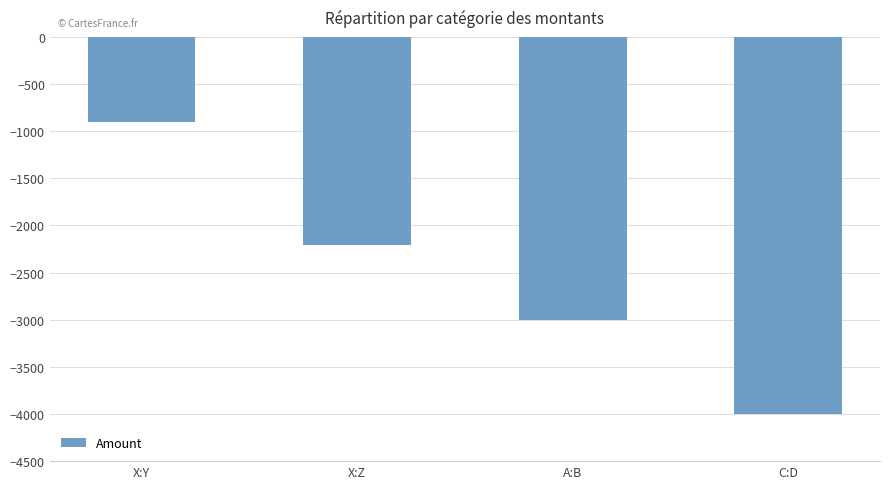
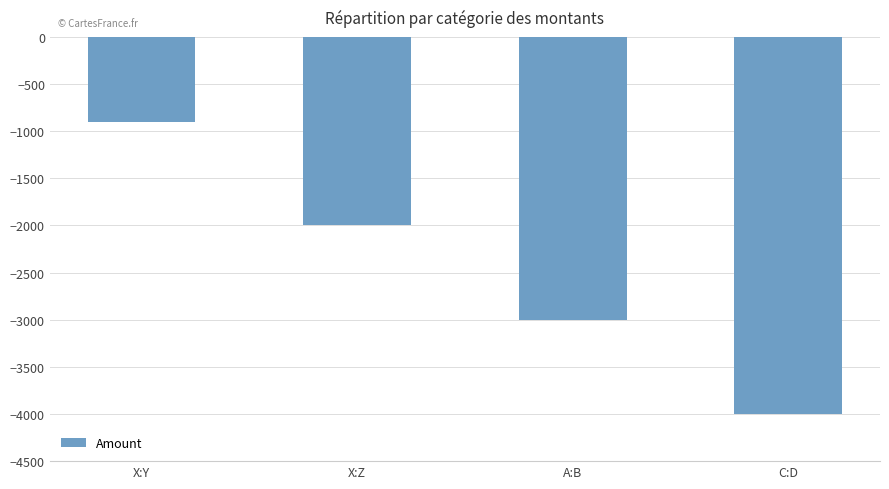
  {
    "X:Y": -900,
-   "X:Z": -2200,
+   "X:Z": -2000,
    "A:B": -3000,
    "C:D": -4000
  }
